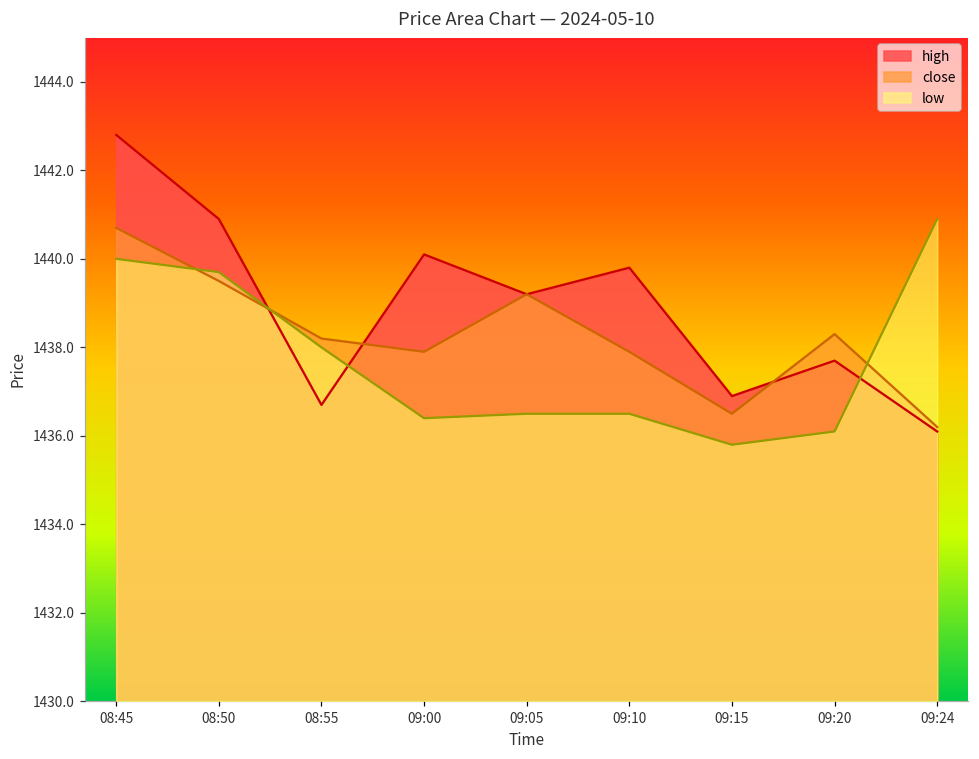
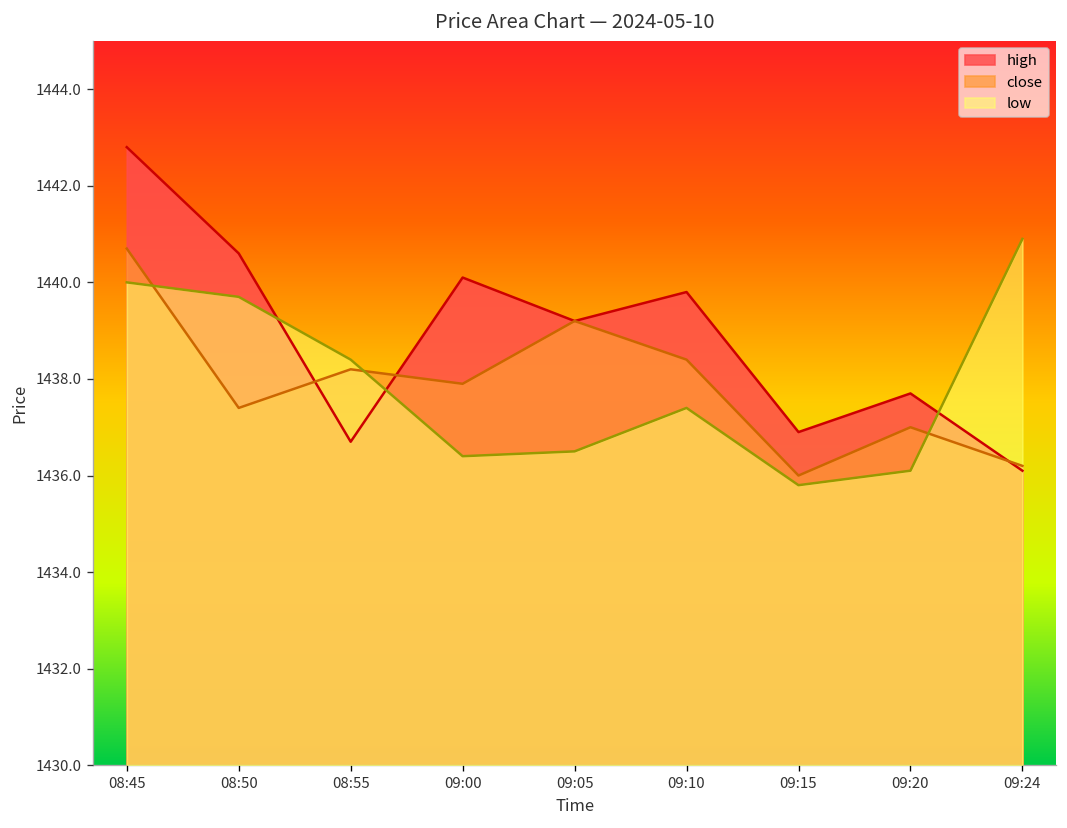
  {
    "high": {
      "08:45": 1442.8,
-     "08:50": 1440.9,
+     "08:50": 1440.6,
      "08:55": 1436.7,
      "09:00": 1440.1,
      "09:10": 1439.8,
      "09:15": 1436.9,
      "09:20": 1437.7,
      "09:24": 1436.1
    },
    "close": {
      "08:45": 1440.7,
-     "08:50": 1439.5,
+     "08:50": 1437.4,
      "08:55": 1438.2,
      "09:00": 1437.9,
-     "09:10": 1437.9,
-     "09:15": 1436.5,
-     "09:20": 1438.3,
+     "09:10": 1438.4,
+     "09:15": 1436.0,
+     "09:20": 1437.0,
      "09:24": 1436.2
    },
    "low": {
      "08:45": 1440.0,
      "08:50": 1439.7,
-     "08:55": 1438.0,
+     "08:55": 1438.4,
      "09:00": 1436.4,
      "09:05": 1436.5,
-     "09:10": 1436.5,
+     "09:10": 1437.4,
      "09:15": 1435.8,
      "09:20": 1436.1,
      "09:24": 1440.9
    }
  }
